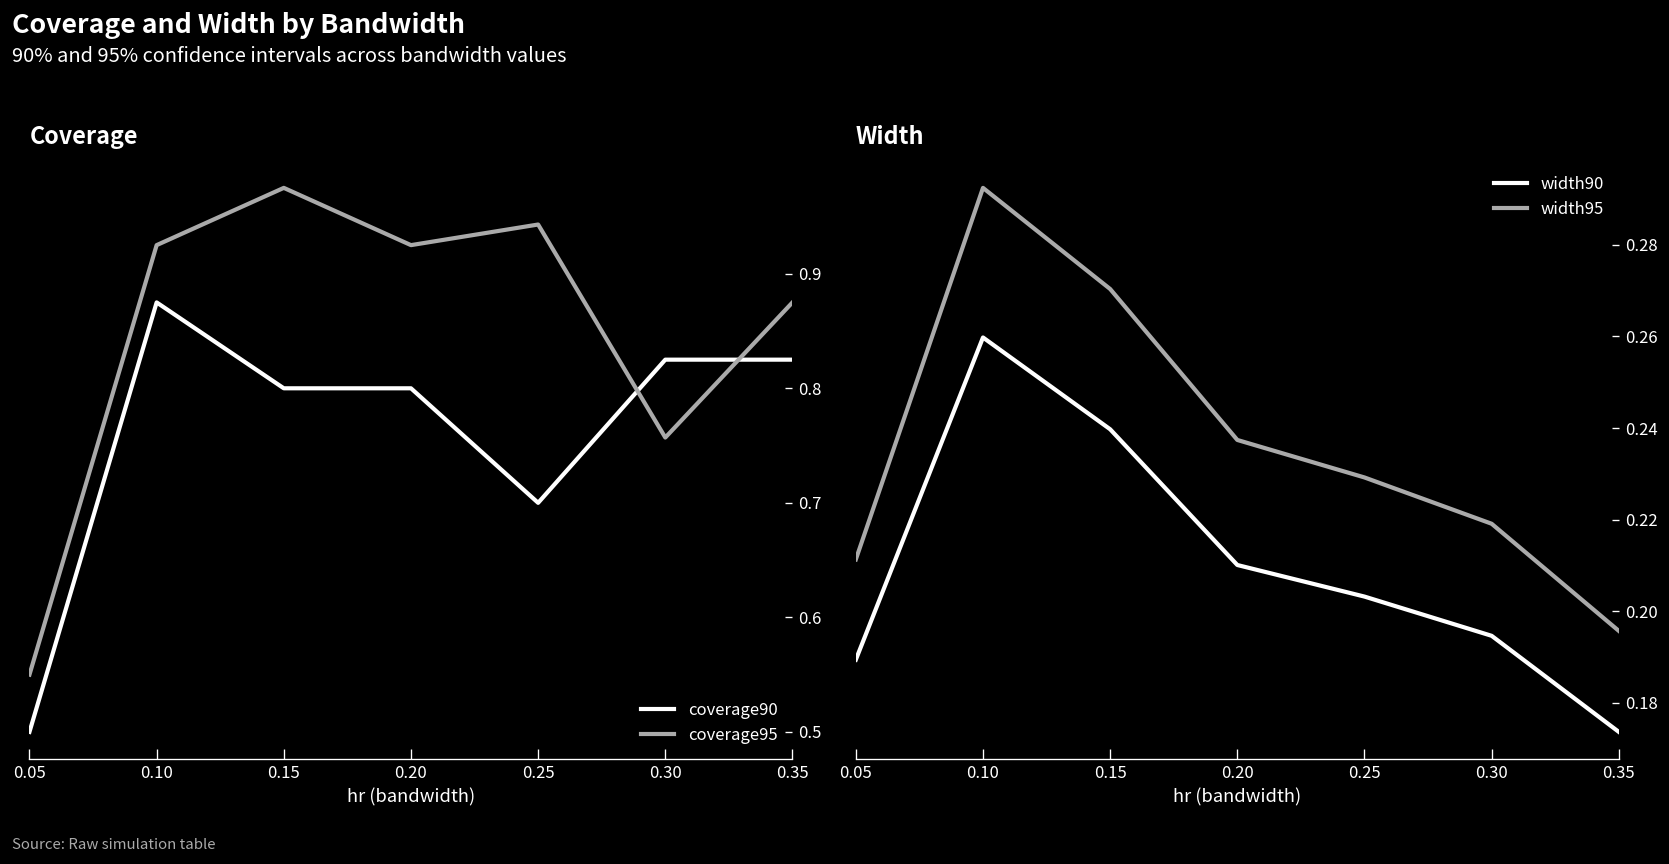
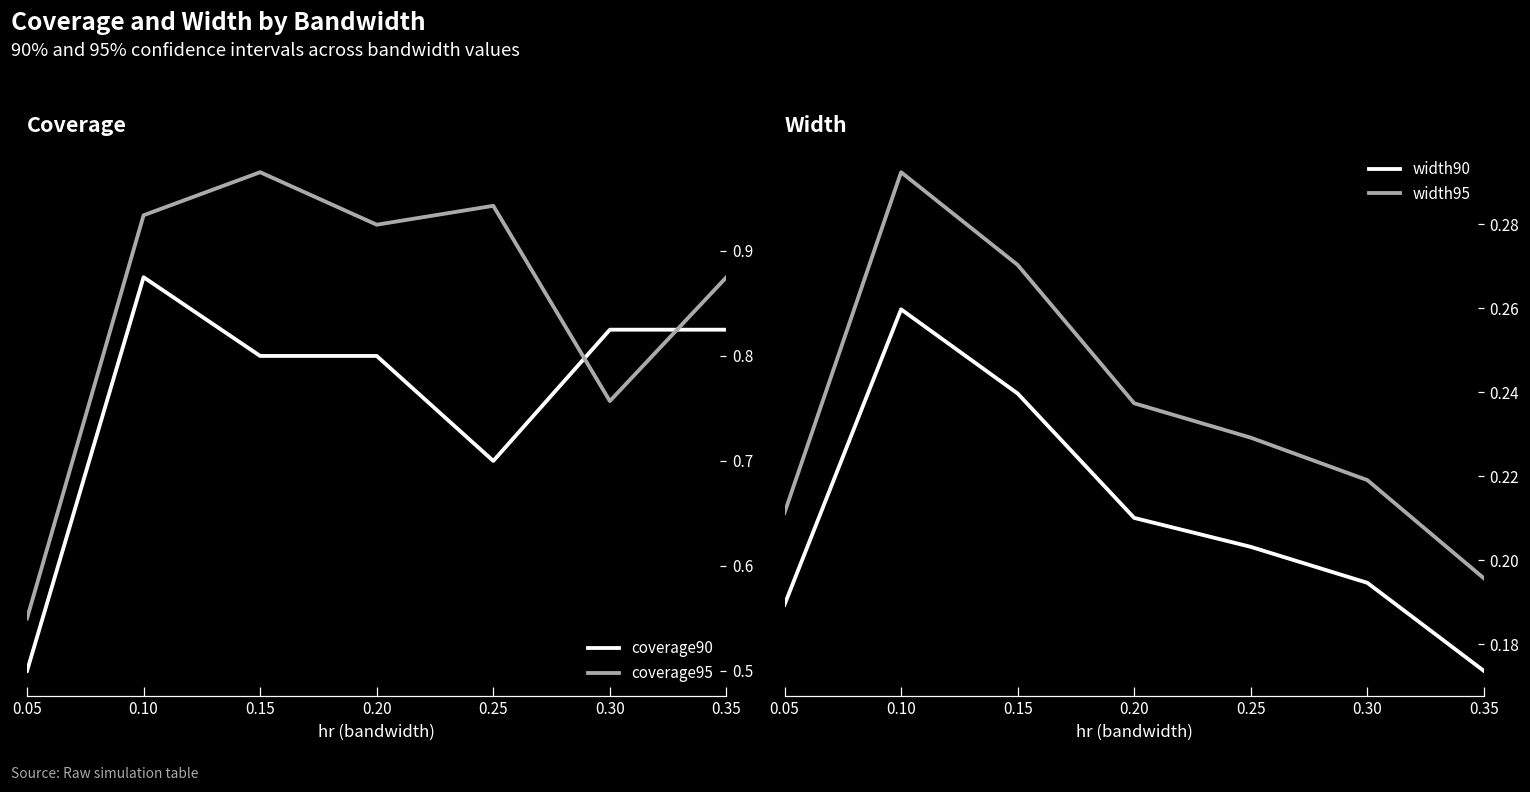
  {
    "Coverage": {
      "coverage90": {
        "0.05": 0.50,
        "0.10": 0.88,
        "0.15": 0.80,
        "0.20": 0.80,
        "0.25": 0.70,
        "0.30": 0.83,
        "0.35": 0.83
      },
      "coverage95": {
        "0.05": 0.55,
-       "0.10": 0.925,
+       "0.10": 0.934,
        "0.15": 0.98,
        "0.20": 0.93,
        "0.25": 0.94,
        "0.30": 0.76,
        "0.35": 0.88
      }
    },
    "Width": {
      "width90": {
        "0.05": 0.189,
        "0.10": 0.260,
        "0.15": 0.240,
        "0.20": 0.210,
        "0.25": 0.203,
        "0.30": 0.195,
        "0.35": 0.174
      },
      "width95": {
        "0.05": 0.211,
        "0.10": 0.292,
        "0.15": 0.270,
        "0.20": 0.237,
        "0.25": 0.229,
        "0.30": 0.219,
        "0.35": 0.196
      }
    }
  }
